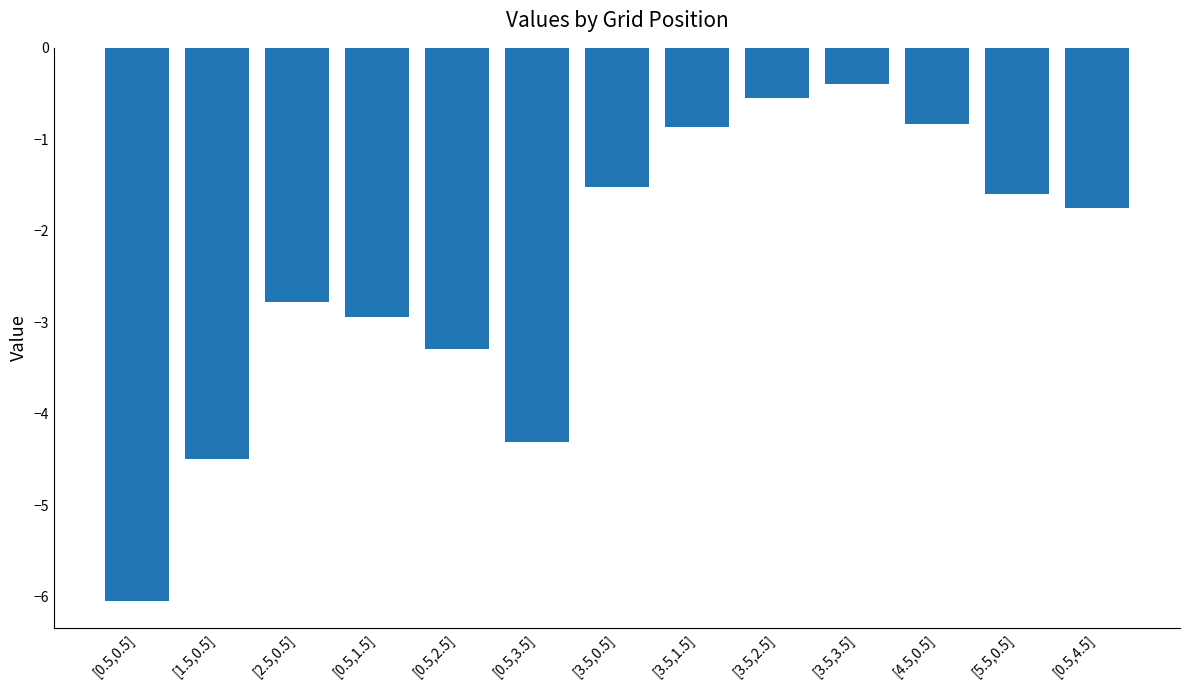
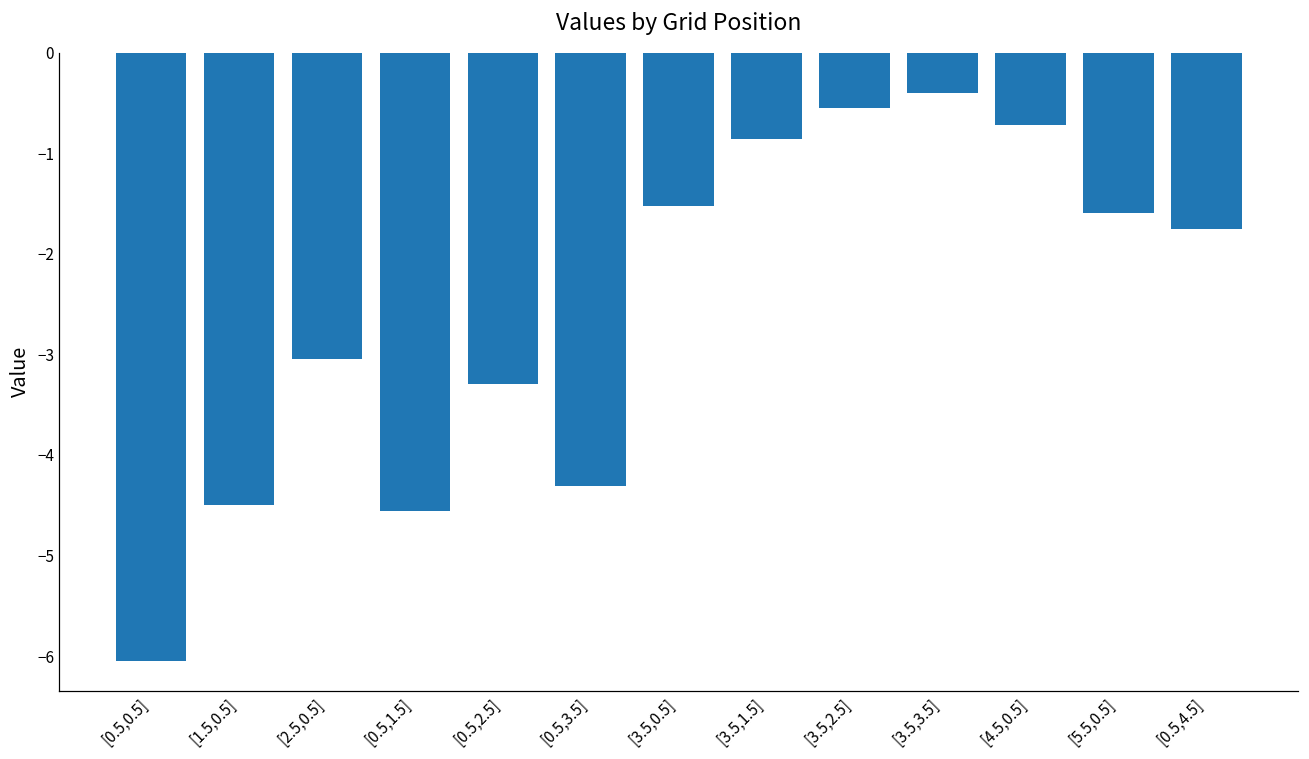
  {
    "[0.5,0.5]": -6.0,
    "[1.5,0.5]": -4.5,
-   "[2.5,0.5]": -2.8,
-   "[0.5,1.5]": -2.9,
+   "[2.5,0.5]": -3.0,
+   "[0.5,1.5]": -4.6,
    "[0.5,2.5]": -3.3,
    "[0.5,3.5]": -4.3,
    "[3.5,0.5]": -1.5,
    "[3.5,1.5]": -0.9,
    "[3.5,2.5]": -0.6,
    "[3.5,3.5]": -0.4,
-   "[4.5,0.5]": -0.8,
+   "[4.5,0.5]": -0.7,
    "[5.5,0.5]": -1.6,
    "[0.5,4.5]": -1.8
  }
